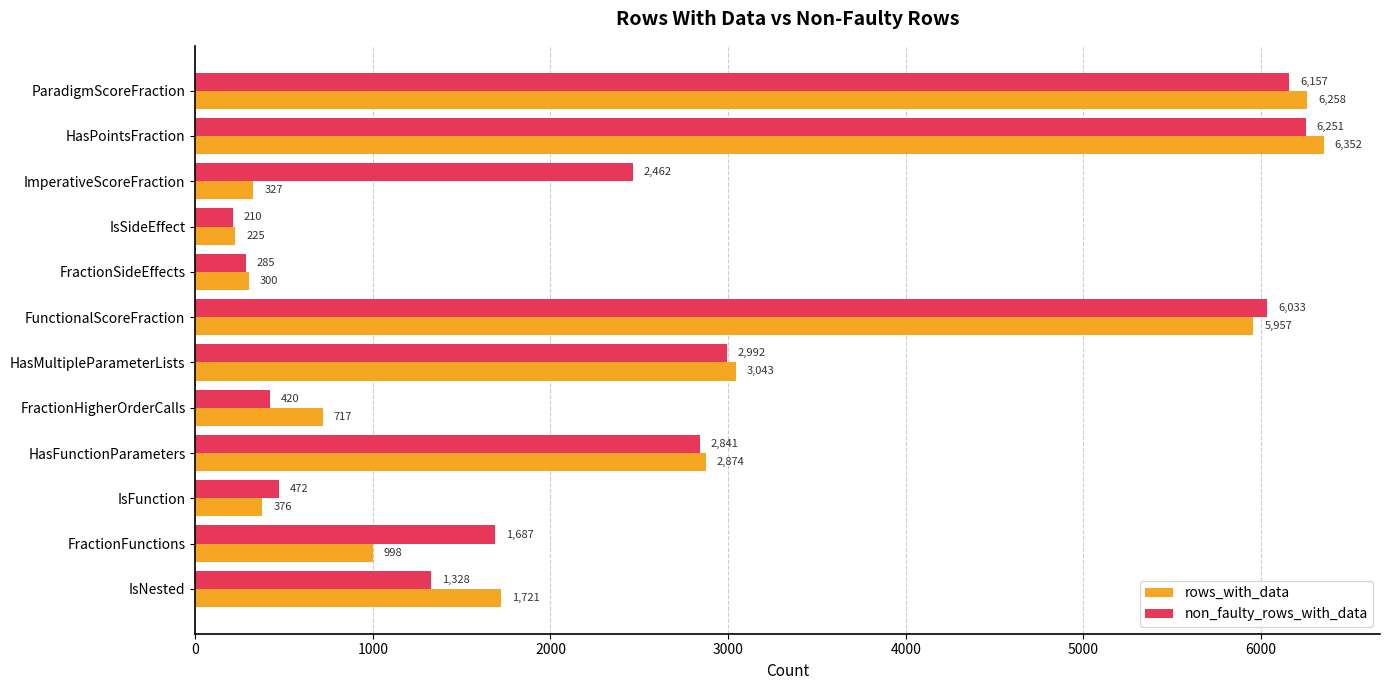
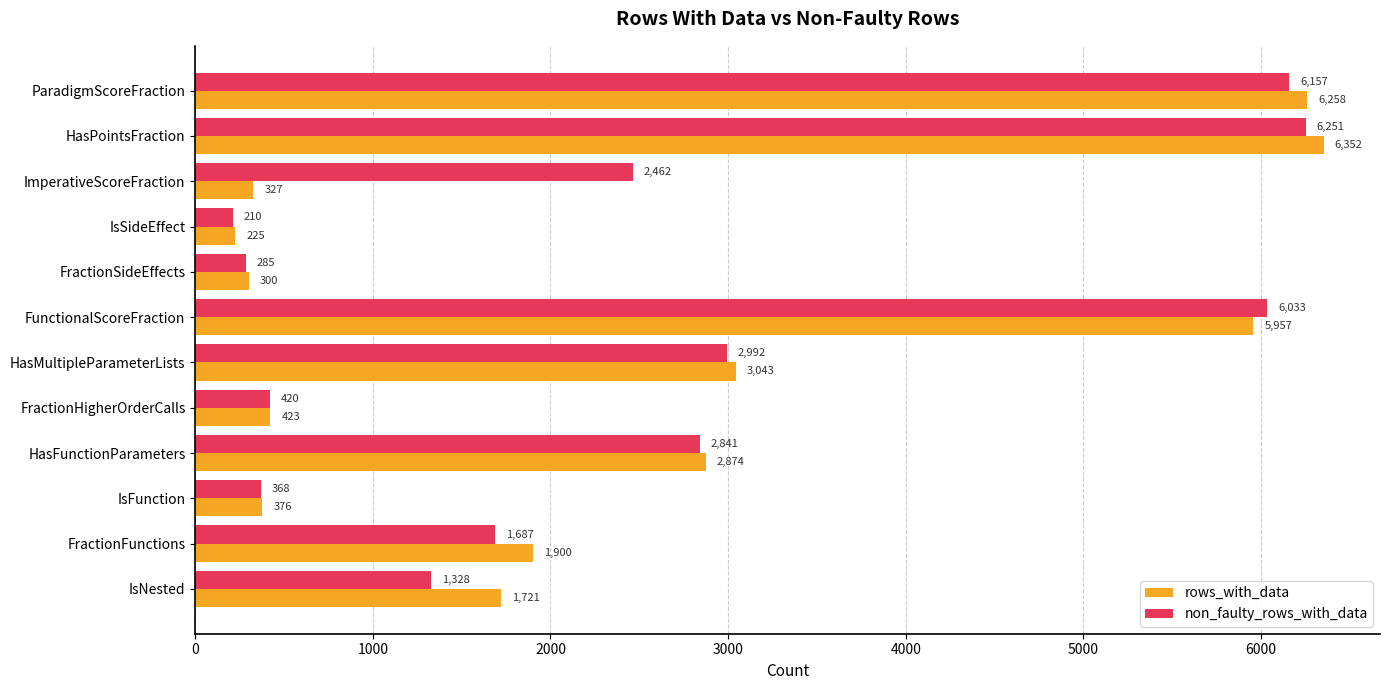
  {
    "rows_with_data": {
      "ParadigmScoreFraction": "6,258",
      "HasPointsFraction": "6,352",
      "ImperativeScoreFraction": "327",
      "IsSideEffect": "225",
      "FractionSideEffects": "300",
      "FunctionalScoreFraction": "5,957",
      "HasMultipleParameterLists": "3,043",
-     "FractionHigherOrderCalls": "717",
+     "FractionHigherOrderCalls": "423",
      "HasFunctionParameters": "2,874",
      "IsFunction": "376",
-     "FractionFunctions": "998",
+     "FractionFunctions": "1,900",
      "IsNested": "1,721"
    },
    "non_faulty_rows_with_data": {
      "ParadigmScoreFraction": "6,157",
      "HasPointsFraction": "6,251",
      "ImperativeScoreFraction": "2,462",
      "IsSideEffect": "210",
      "FractionSideEffects": "285",
      "FunctionalScoreFraction": "6,033",
      "HasMultipleParameterLists": "2,992",
      "FractionHigherOrderCalls": "420",
      "HasFunctionParameters": "2,841",
-     "IsFunction": "472",
+     "IsFunction": "368",
      "FractionFunctions": "1,687",
      "IsNested": "1,328"
    }
  }
